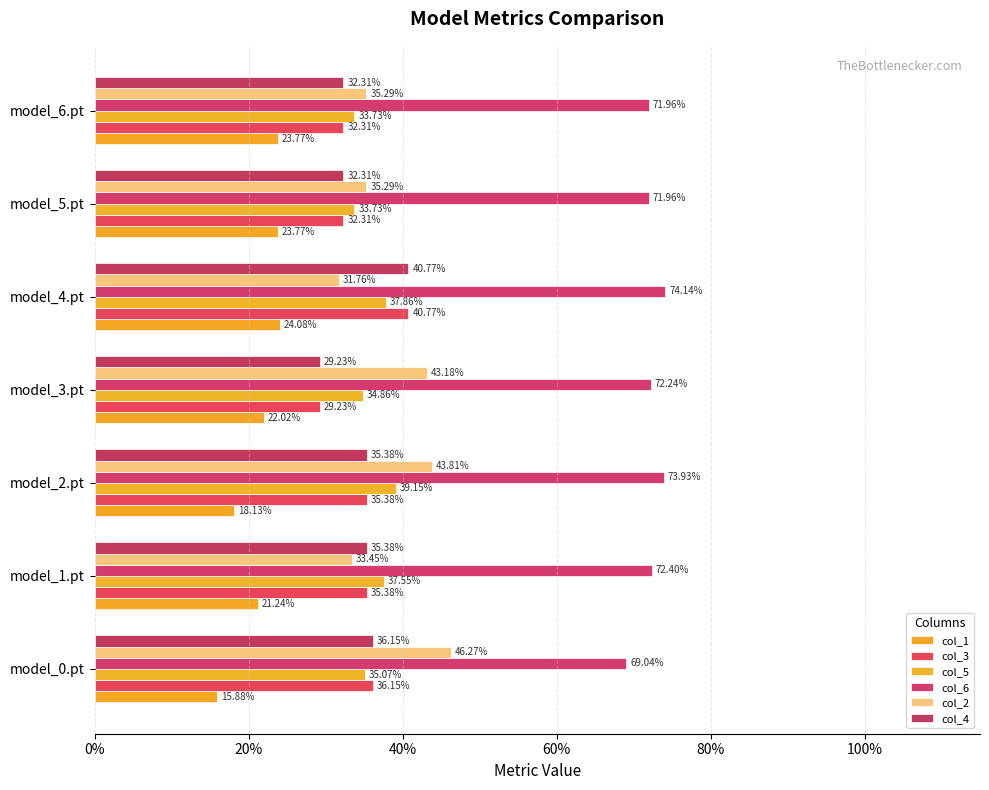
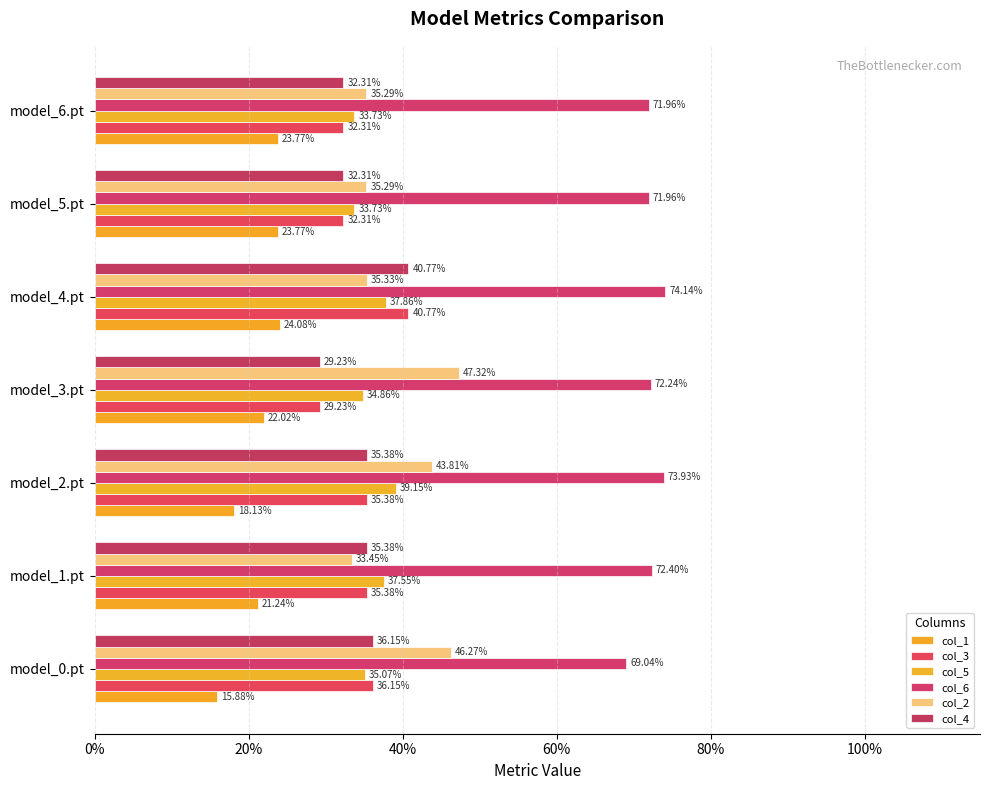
  {
    "col_2": {
      "model_6.pt": "35.29%",
      "model_5.pt": "35.29%",
-     "model_4.pt": "31.76%",
-     "model_3.pt": "43.18%",
+     "model_4.pt": "35.33%",
+     "model_3.pt": "47.32%",
      "model_2.pt": "43.81%",
      "model_1.pt": "33.45%",
      "model_0.pt": "46.27%"
    }
  }
